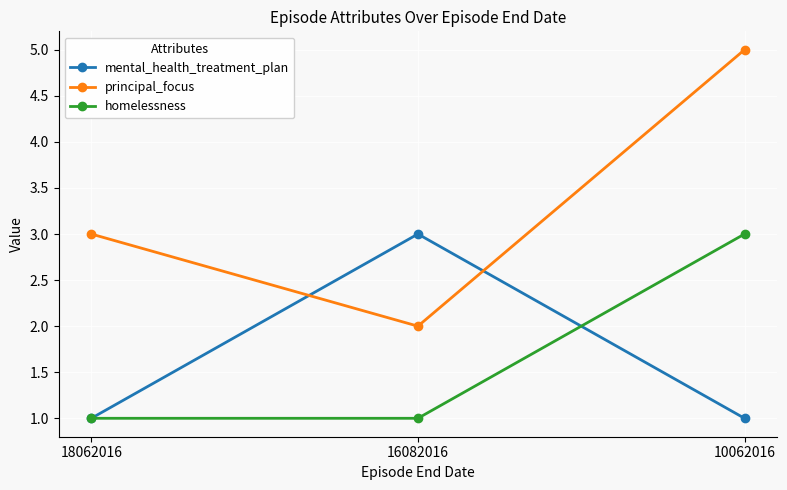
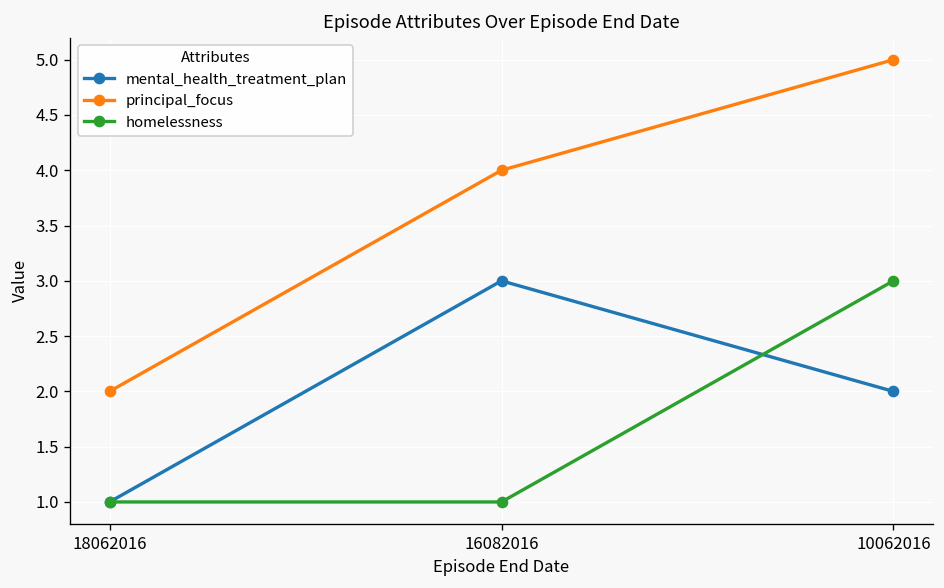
  {
    "mental_health_treatment_plan": {
      "16082016": 3,
-     "10062016": 1
+     "10062016": 2
    },
    "principal_focus": {
-     "18062016": 3,
-     "16082016": 2,
+     "18062016": 2,
+     "16082016": 4,
      "10062016": 5
    },
    "homelessness": {
      "16082016": 1,
      "10062016": 3
    }
  }
